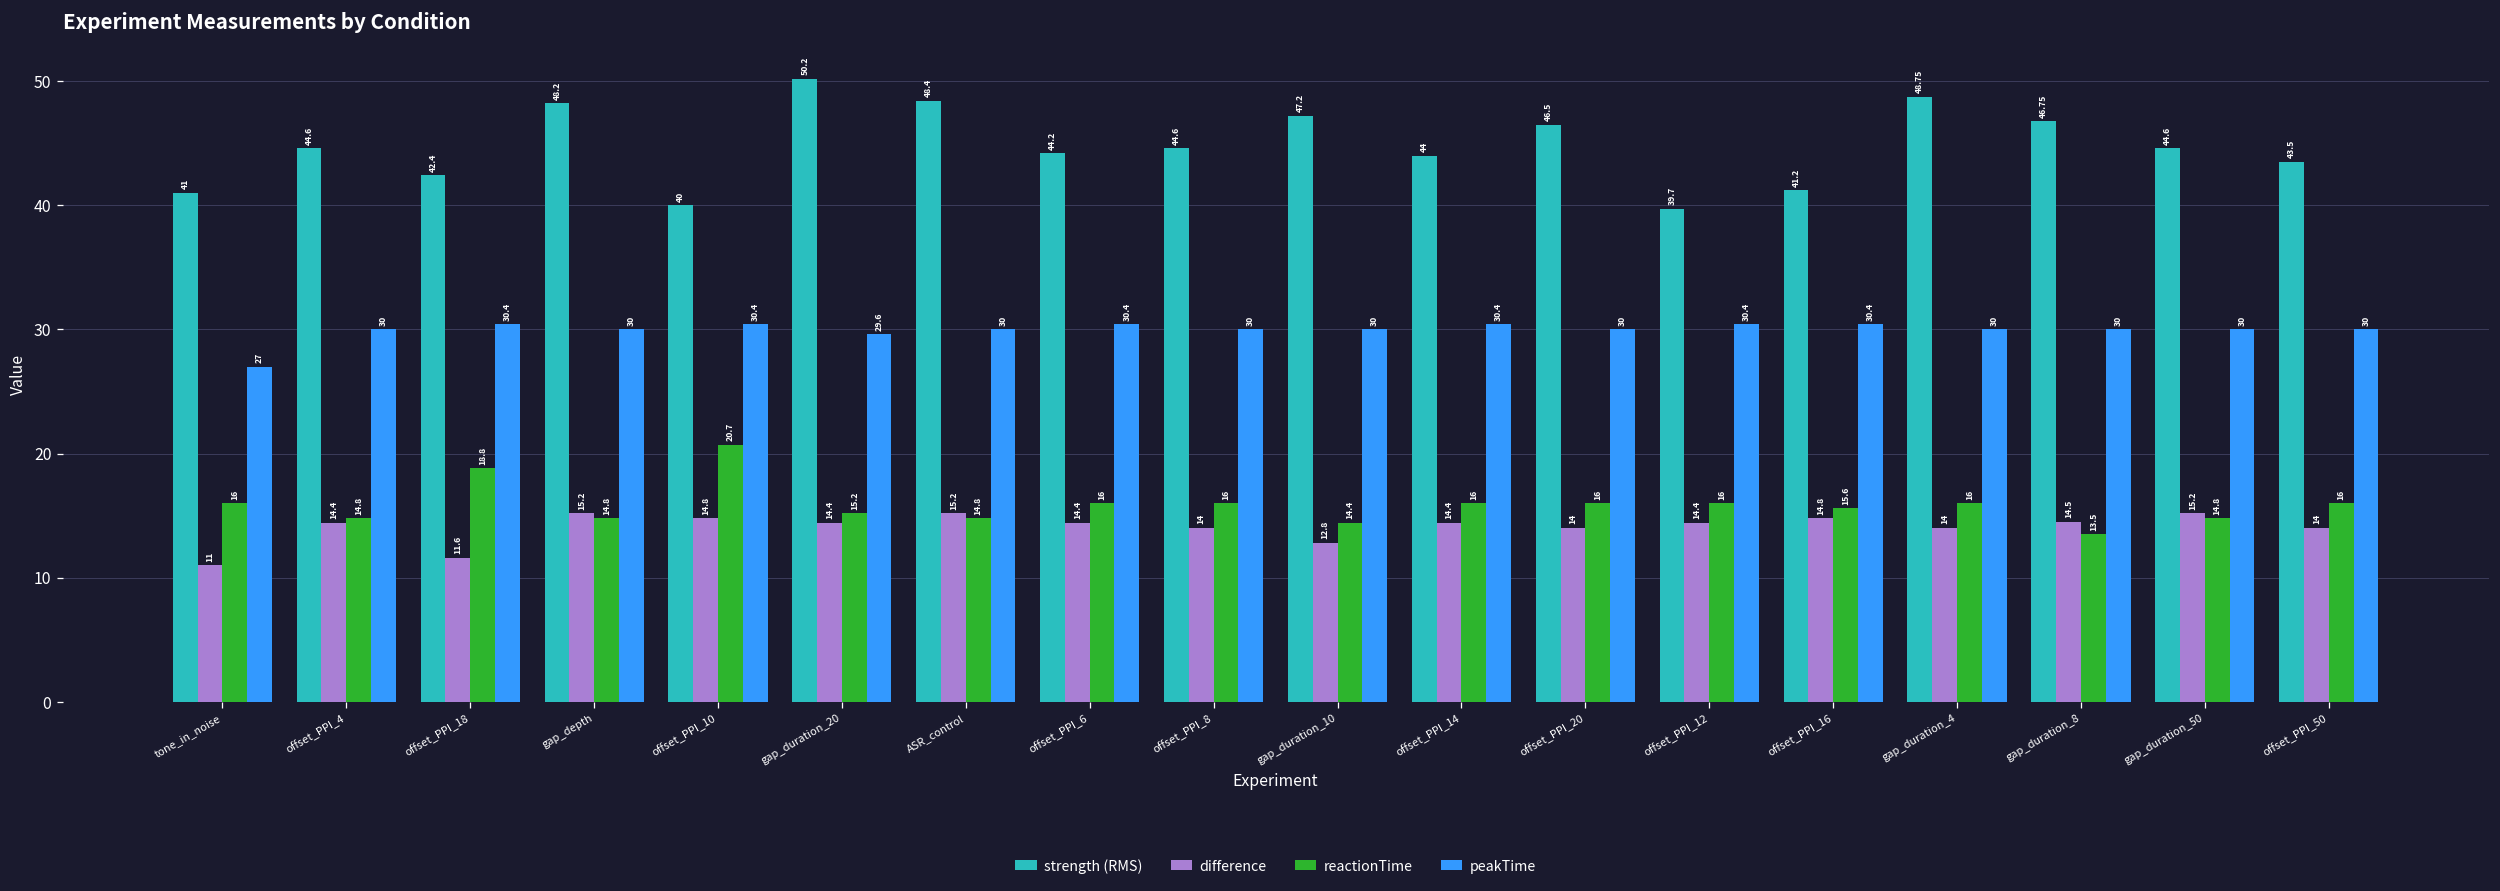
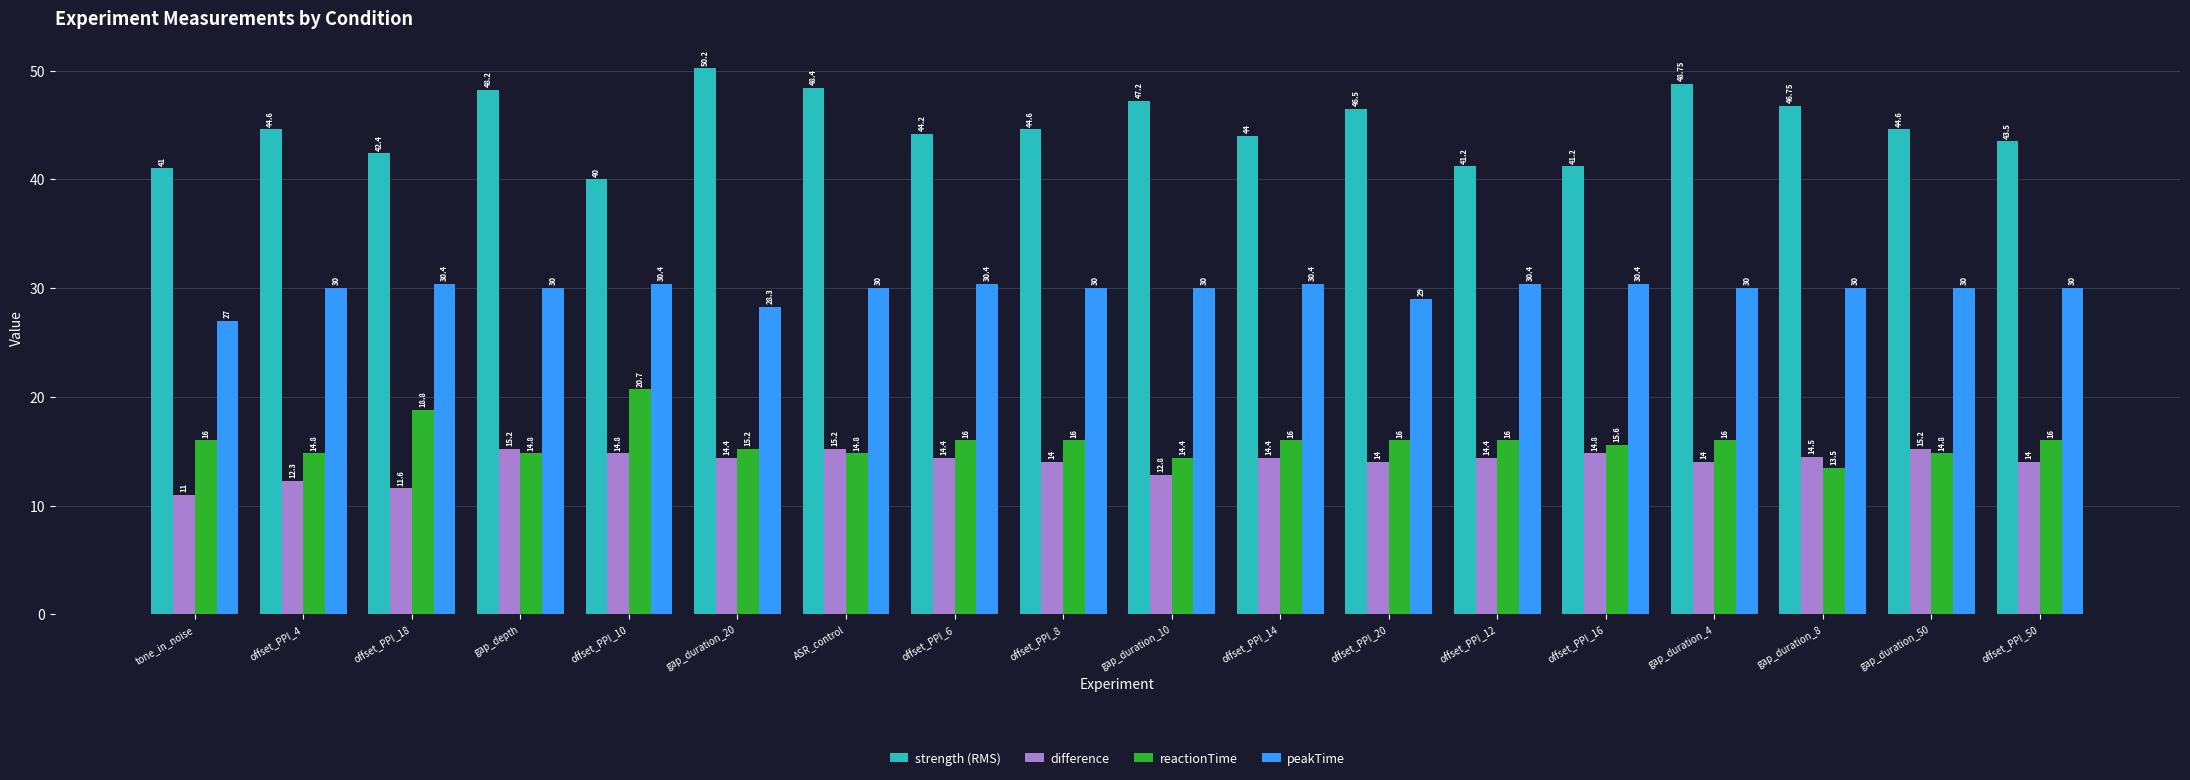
  {
    "strength (RMS)": {
      "tone_in_noise": 41,
      "offset_PPI_4": 44.6,
      "offset_PPI_18": 42.4,
      "gap_depth": 48.2,
      "offset_PPI_10": 40,
      "gap_duration_20": 50.2,
      "ASR_control": 48.4,
      "offset_PPI_6": 44.2,
      "offset_PPI_8": 44.6,
      "gap_duration_10": 47.2,
      "offset_PPI_14": 44,
      "offset_PPI_20": 46.5,
-     "offset_PPI_12": 39.7,
+     "offset_PPI_12": 41.2,
      "offset_PPI_16": 41.2,
      "gap_duration_4": 48.75,
      "gap_duration_8": 46.75,
      "gap_duration_50": 44.6,
      "offset_PPI_50": 43.5
    },
    "difference": {
      "tone_in_noise": 11,
-     "offset_PPI_4": 14.4,
+     "offset_PPI_4": 12.3,
      "offset_PPI_18": 11.6,
      "gap_depth": 15.2,
      "offset_PPI_10": 14.8,
      "gap_duration_20": 14.4,
      "ASR_control": 15.2,
      "offset_PPI_6": 14.4,
      "offset_PPI_8": 14,
      "gap_duration_10": 12.8,
      "offset_PPI_14": 14.4,
      "offset_PPI_20": 14,
      "offset_PPI_12": 14.4,
      "offset_PPI_16": 14.8,
      "gap_duration_4": 14,
      "gap_duration_8": 14.5,
      "gap_duration_50": 15.2,
      "offset_PPI_50": 14
    },
    "reactionTime": {
      "tone_in_noise": 16,
      "offset_PPI_4": 14.8,
      "offset_PPI_18": 18.8,
      "gap_depth": 14.8,
      "offset_PPI_10": 20.7,
      "gap_duration_20": 15.2,
      "ASR_control": 14.8,
      "offset_PPI_6": 16,
      "offset_PPI_8": 16,
      "gap_duration_10": 14.4,
      "offset_PPI_14": 16,
      "offset_PPI_20": 16,
      "offset_PPI_12": 16,
      "offset_PPI_16": 15.6,
      "gap_duration_4": 16,
      "gap_duration_8": 13.5,
      "gap_duration_50": 14.8,
      "offset_PPI_50": 16
    },
    "peakTime": {
      "tone_in_noise": 27,
      "offset_PPI_4": 30,
      "offset_PPI_18": 30.4,
      "gap_depth": 30,
      "offset_PPI_10": 30.4,
-     "gap_duration_20": 29.6,
+     "gap_duration_20": 28.3,
      "ASR_control": 30,
      "offset_PPI_6": 30.4,
      "offset_PPI_8": 30,
      "gap_duration_10": 30,
      "offset_PPI_14": 30.4,
-     "offset_PPI_20": 30,
+     "offset_PPI_20": 29,
      "offset_PPI_12": 30.4,
      "offset_PPI_16": 30.4,
      "gap_duration_4": 30,
      "gap_duration_8": 30,
      "gap_duration_50": 30,
      "offset_PPI_50": 30
    }
  }
